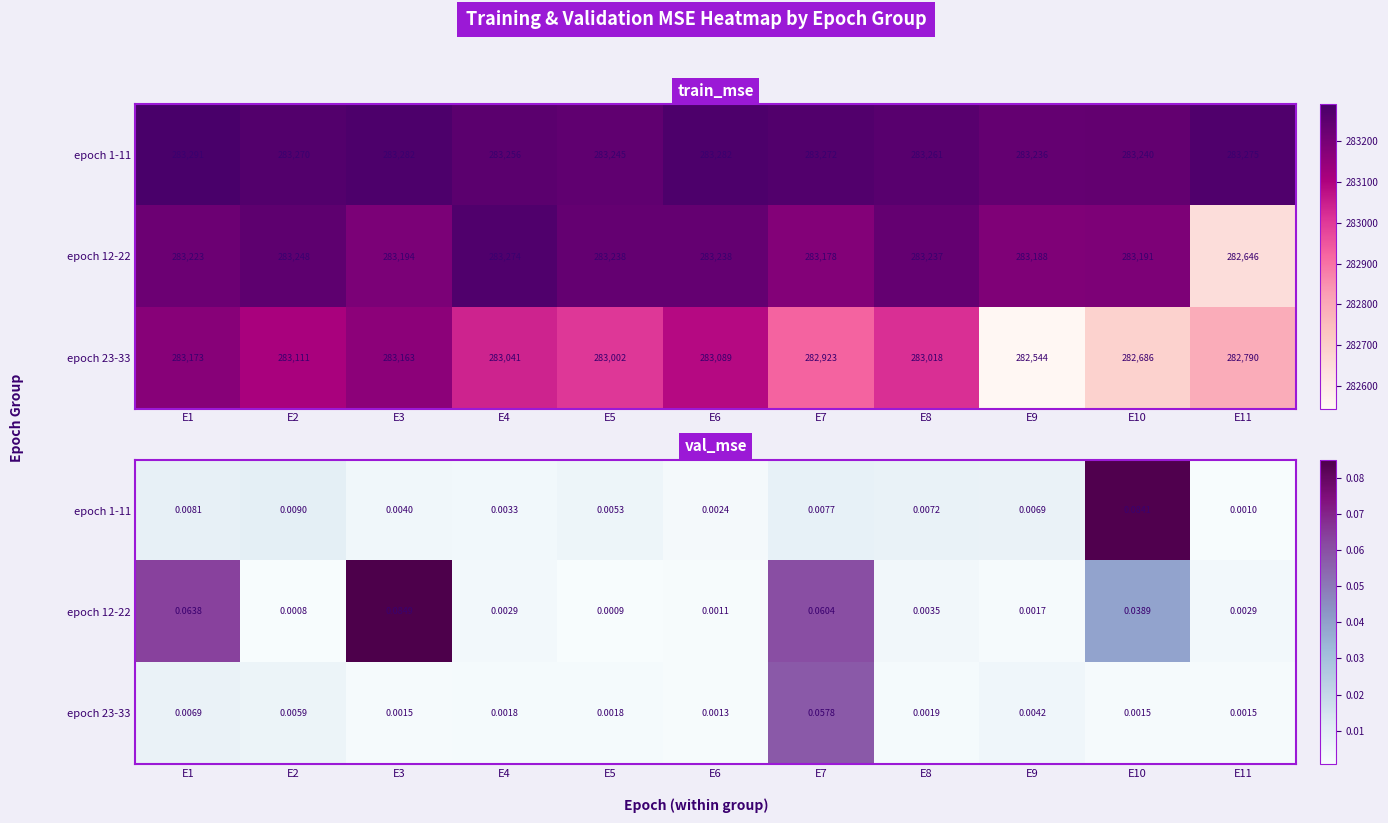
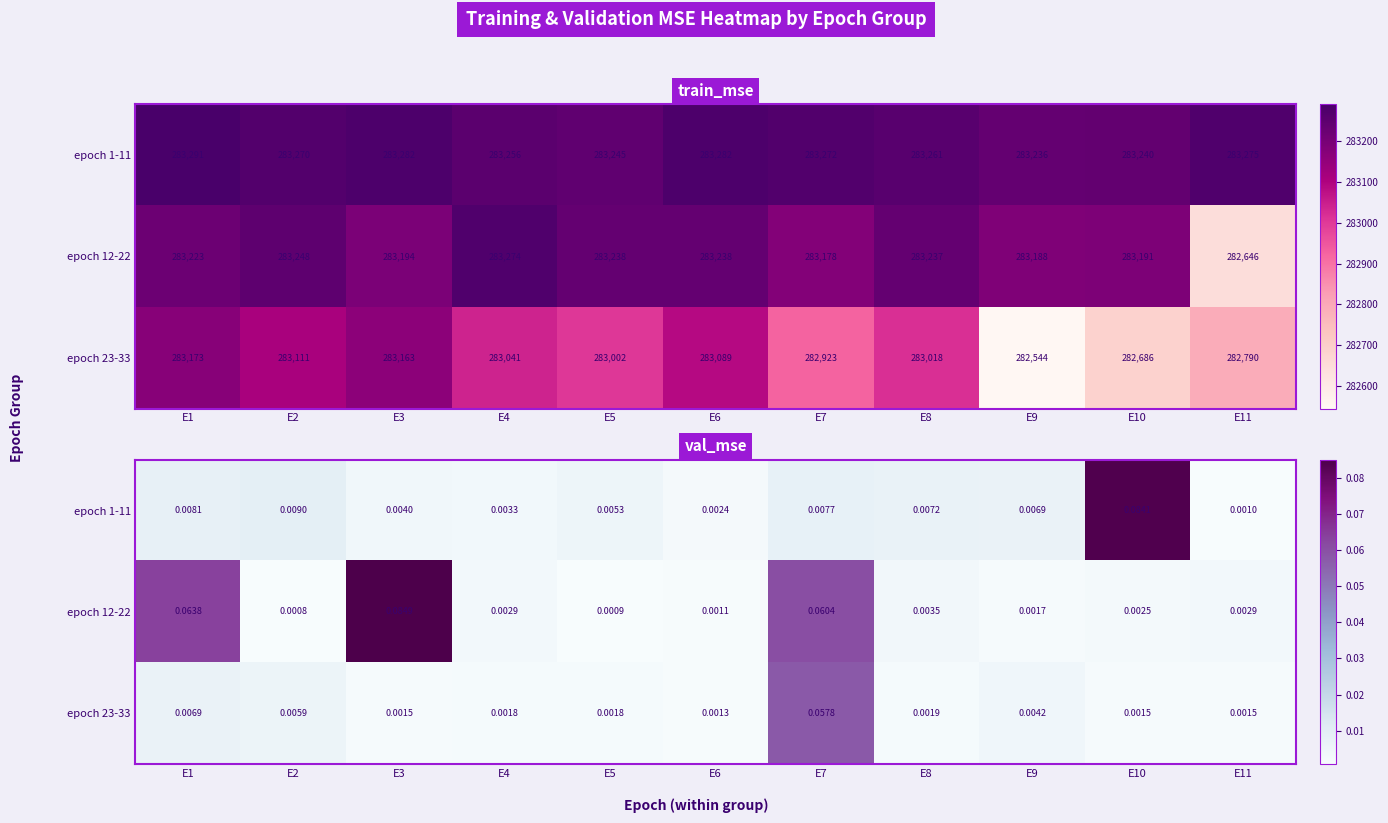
  {
    "train_mse": {
      "epoch 12-22": {
        "E1": "283,223",
        "E3": "283,194",
        "E7": "283,178",
        "E9": "283,188",
        "E10": "283,191",
        "E11": "282,646"
      },
      "epoch 23-33": {
        "E1": "283,173",
        "E2": "283,111",
        "E3": "283,163",
        "E4": "283,041",
        "E5": "283,002",
        "E6": "283,089",
        "E7": "282,923",
        "E8": "283,018",
        "E9": "282,544",
        "E10": "282,686",
        "E11": "282,790"
      }
    },
    "val_mse": {
      "epoch 1-11": {
        "E1": "0.0081",
        "E2": "0.0090",
        "E3": "0.0040",
        "E4": "0.0033",
        "E5": "0.0053",
        "E6": "0.0024",
        "E7": "0.0077",
        "E8": "0.0072",
        "E9": "0.0069",
        "E11": "0.0010"
      },
      "epoch 12-22": {
        "E1": "0.0638",
        "E2": "0.0008",
        "E4": "0.0029",
        "E5": "0.0009",
        "E6": "0.0011",
        "E7": "0.0604",
        "E8": "0.0035",
        "E9": "0.0017",
-       "E10": "0.0389",
+       "E10": "0.0025",
        "E11": "0.0029"
      },
      "epoch 23-33": {
        "E1": "0.0069",
        "E2": "0.0059",
        "E3": "0.0015",
        "E4": "0.0018",
        "E5": "0.0018",
        "E6": "0.0013",
        "E7": "0.0578",
        "E8": "0.0019",
        "E9": "0.0042",
        "E10": "0.0015",
        "E11": "0.0015"
      }
    }
  }
